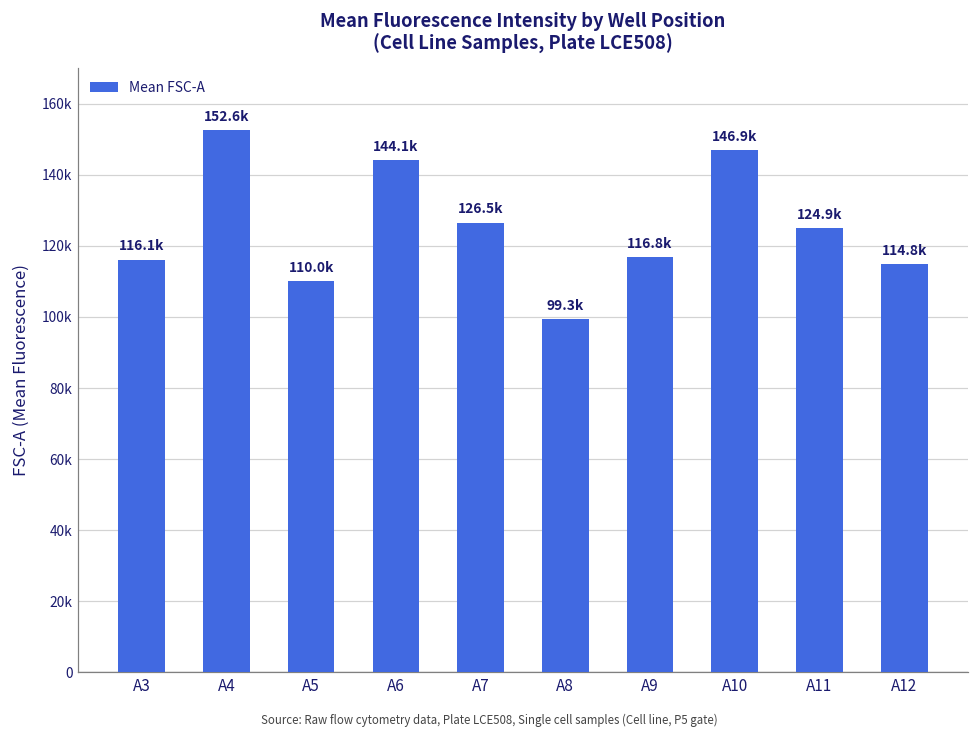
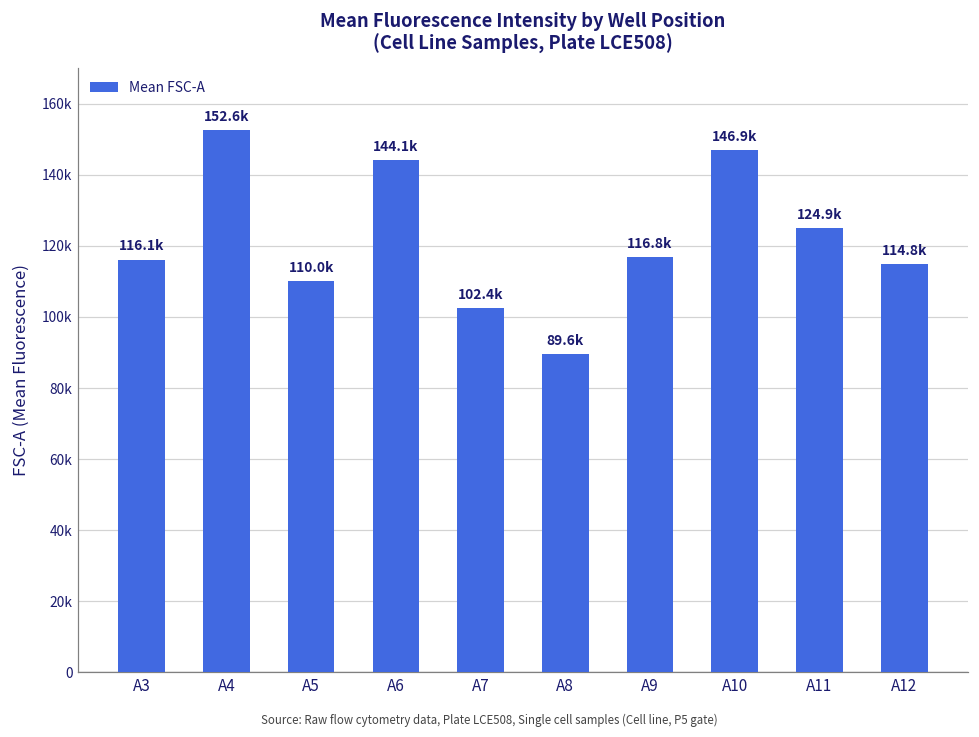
  {
    "A3": "116.1k",
    "A4": "152.6k",
    "A5": "110.0k",
    "A6": "144.1k",
-   "A7": "126.5k",
-   "A8": "99.3k",
+   "A7": "102.4k",
+   "A8": "89.6k",
    "A9": "116.8k",
    "A10": "146.9k",
    "A11": "124.9k",
    "A12": "114.8k"
  }
